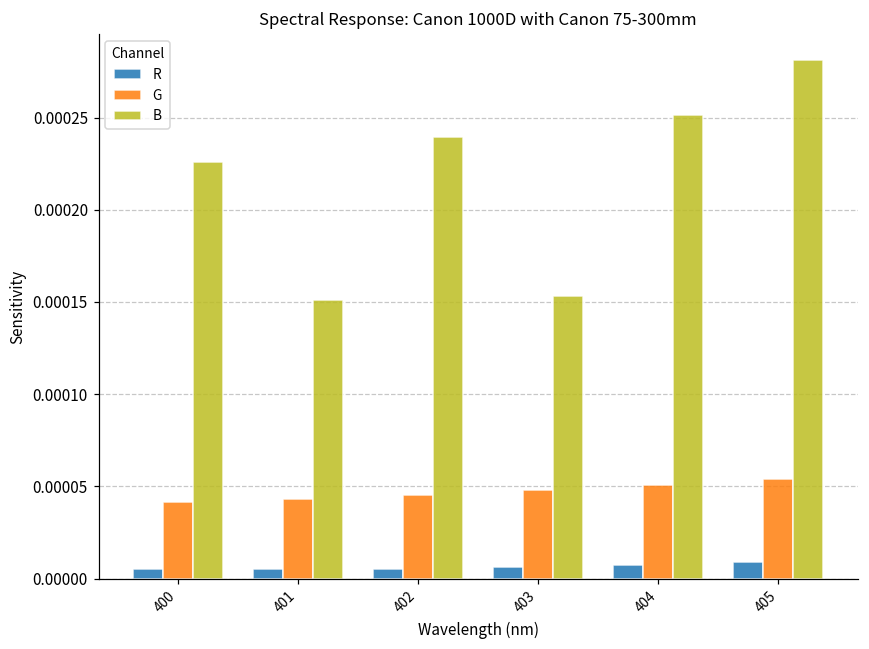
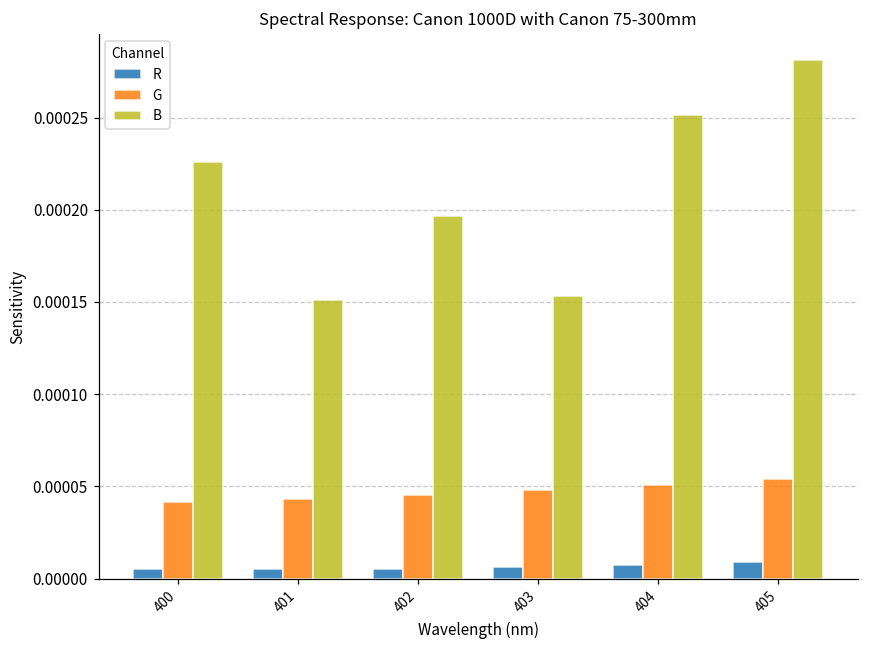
  {
    "R": {
      "400": 0.000005,
      "401": 0.000005,
      "402": 0.000005,
      "403": 0.000006,
      "404": 0.000007,
      "405": 0.000009
    },
    "G": {
      "400": 0.000041,
      "401": 0.000043,
      "402": 0.000045,
      "403": 0.000048,
      "404": 0.000051,
      "405": 0.000054
    },
    "B": {
      "400": 0.000226,
      "401": 0.000151,
-     "402": 0.000240,
+     "402": 0.000196,
      "403": 0.000153,
      "404": 0.000251,
      "405": 0.000281
    }
  }
